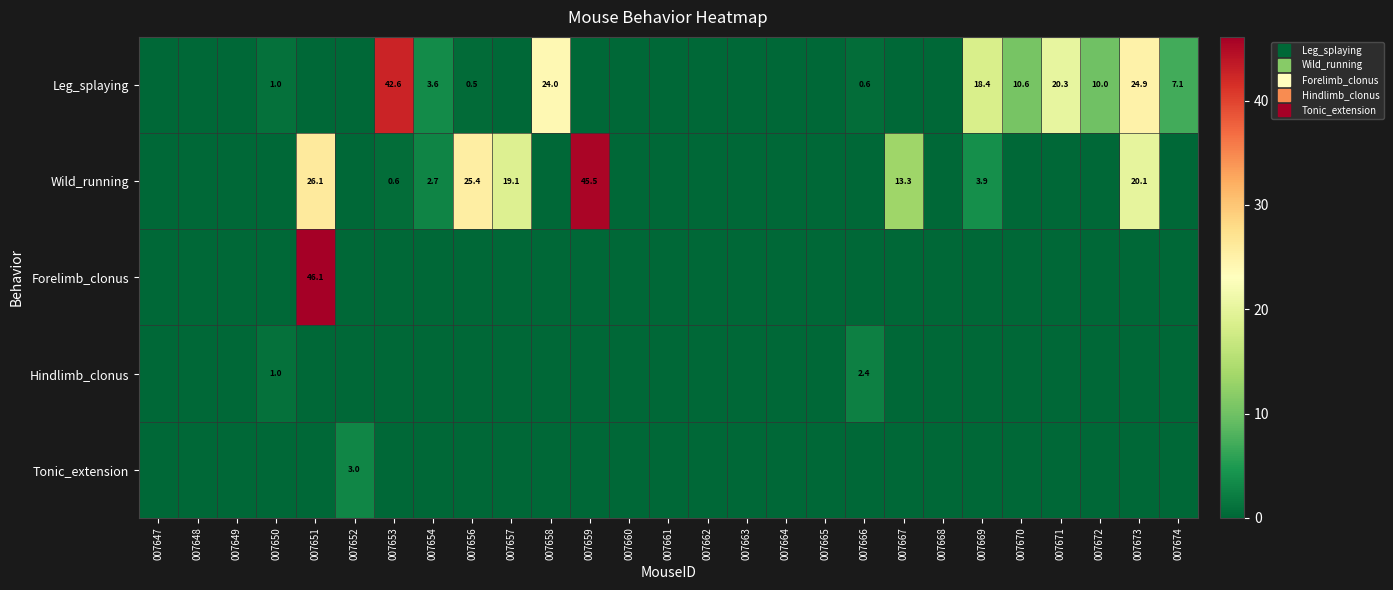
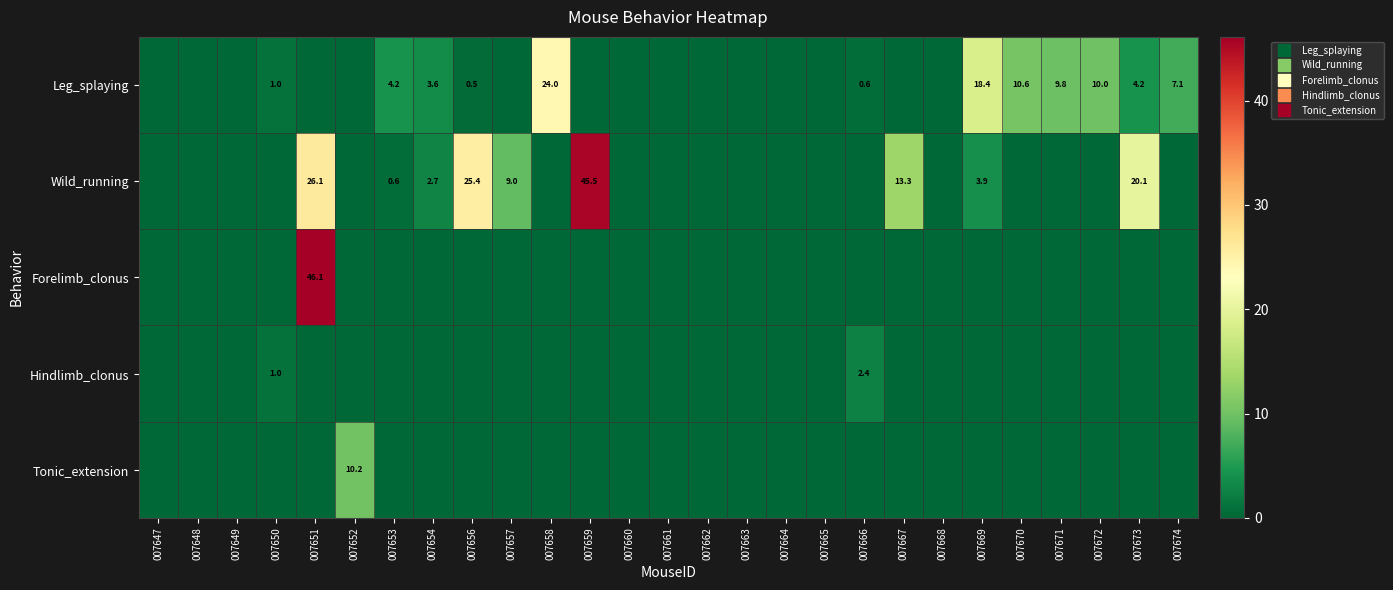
  {
    "Leg_splaying": {
      "007650": 1.0,
-     "007653": 42.6,
+     "007653": 4.2,
      "007654": 3.6,
      "007656": 0.5,
      "007658": 24.0,
      "007666": 0.6,
      "007669": 18.4,
      "007670": 10.6,
-     "007671": 20.3,
+     "007671": 9.8,
      "007672": 10.0,
-     "007673": 24.9,
+     "007673": 4.2,
      "007674": 7.1
    },
    "Wild_running": {
      "007651": 26.1,
      "007653": 0.6,
      "007654": 2.7,
      "007656": 25.4,
-     "007657": 19.1,
+     "007657": 9.0,
      "007659": 45.5,
      "007667": 13.3,
      "007669": 3.9,
      "007673": 20.1
    },
    "Forelimb_clonus": {
      "007651": 46.1
    },
    "Hindlimb_clonus": {
      "007650": 1.0,
      "007666": 2.4
    },
    "Tonic_extension": {
-     "007652": 3.0
+     "007652": 10.2
    }
  }
